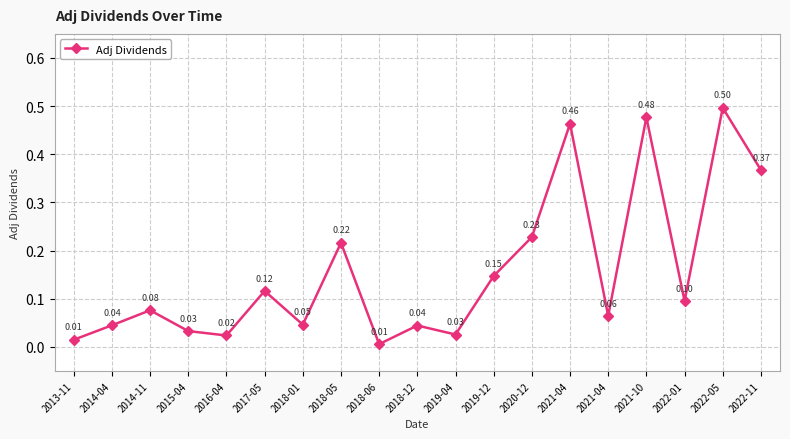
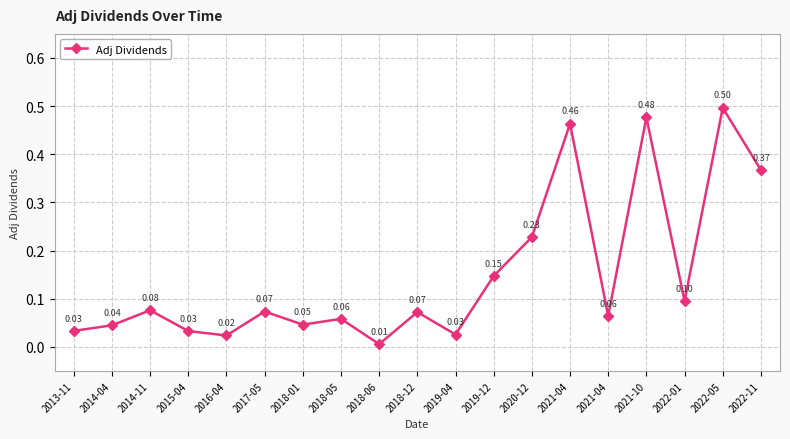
  {
-   "2013-11": 0.01,
+   "2013-11": 0.03,
    "2014-04": 0.04,
    "2014-11": 0.08,
    "2015-04": 0.03,
    "2016-04": 0.02,
-   "2017-05": 0.12,
+   "2017-05": 0.07,
    "2018-01": 0.05,
-   "2018-05": 0.22,
+   "2018-05": 0.06,
    "2018-06": 0.01,
-   "2018-12": 0.04,
+   "2018-12": 0.07,
    "2019-04": 0.03,
    "2019-12": 0.15,
    "2020-12": 0.23,
    "2021-10": 0.48,
    "2022-01": 0.10,
    "2022-05": 0.50,
    "2022-11": 0.37
  }
